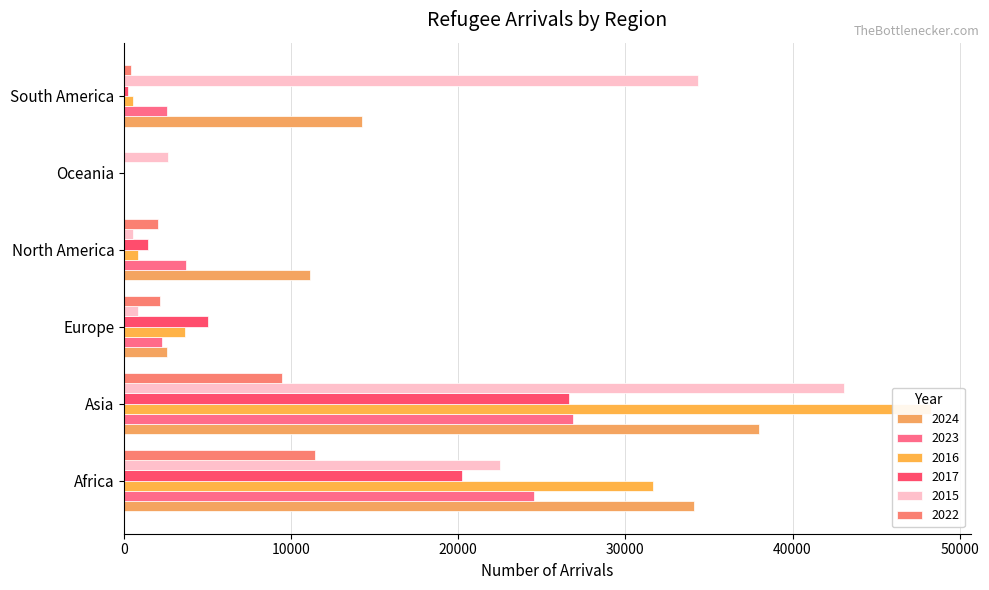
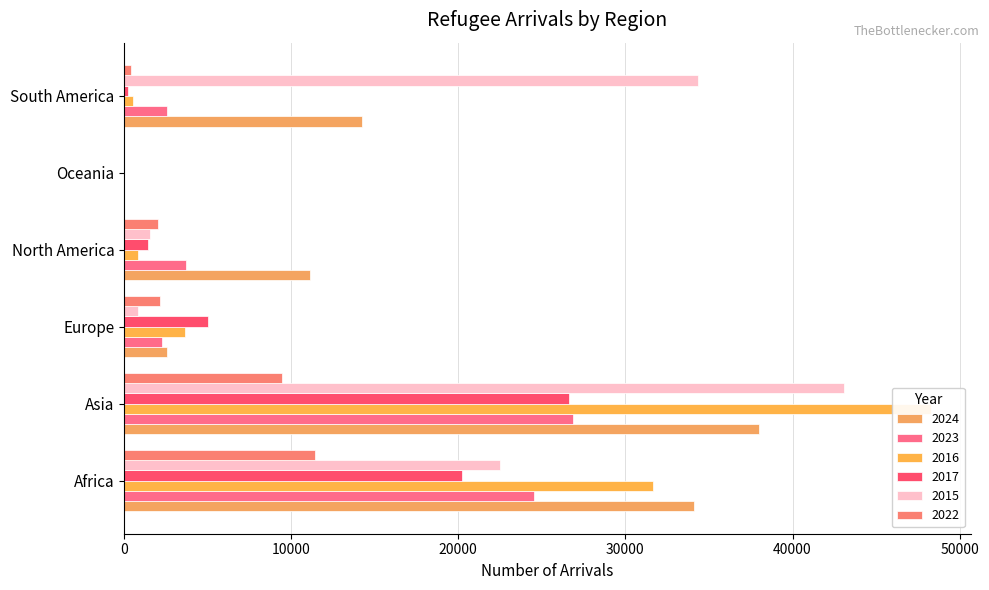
  {
    "2015": {
      "South America": 34400,
-     "Oceania": 2600,
-     "North America": 600,
+     "Oceania": 0,
+     "North America": 1500,
      "Europe": 800,
      "Asia": 43100,
      "Africa": 22500
    }
  }
